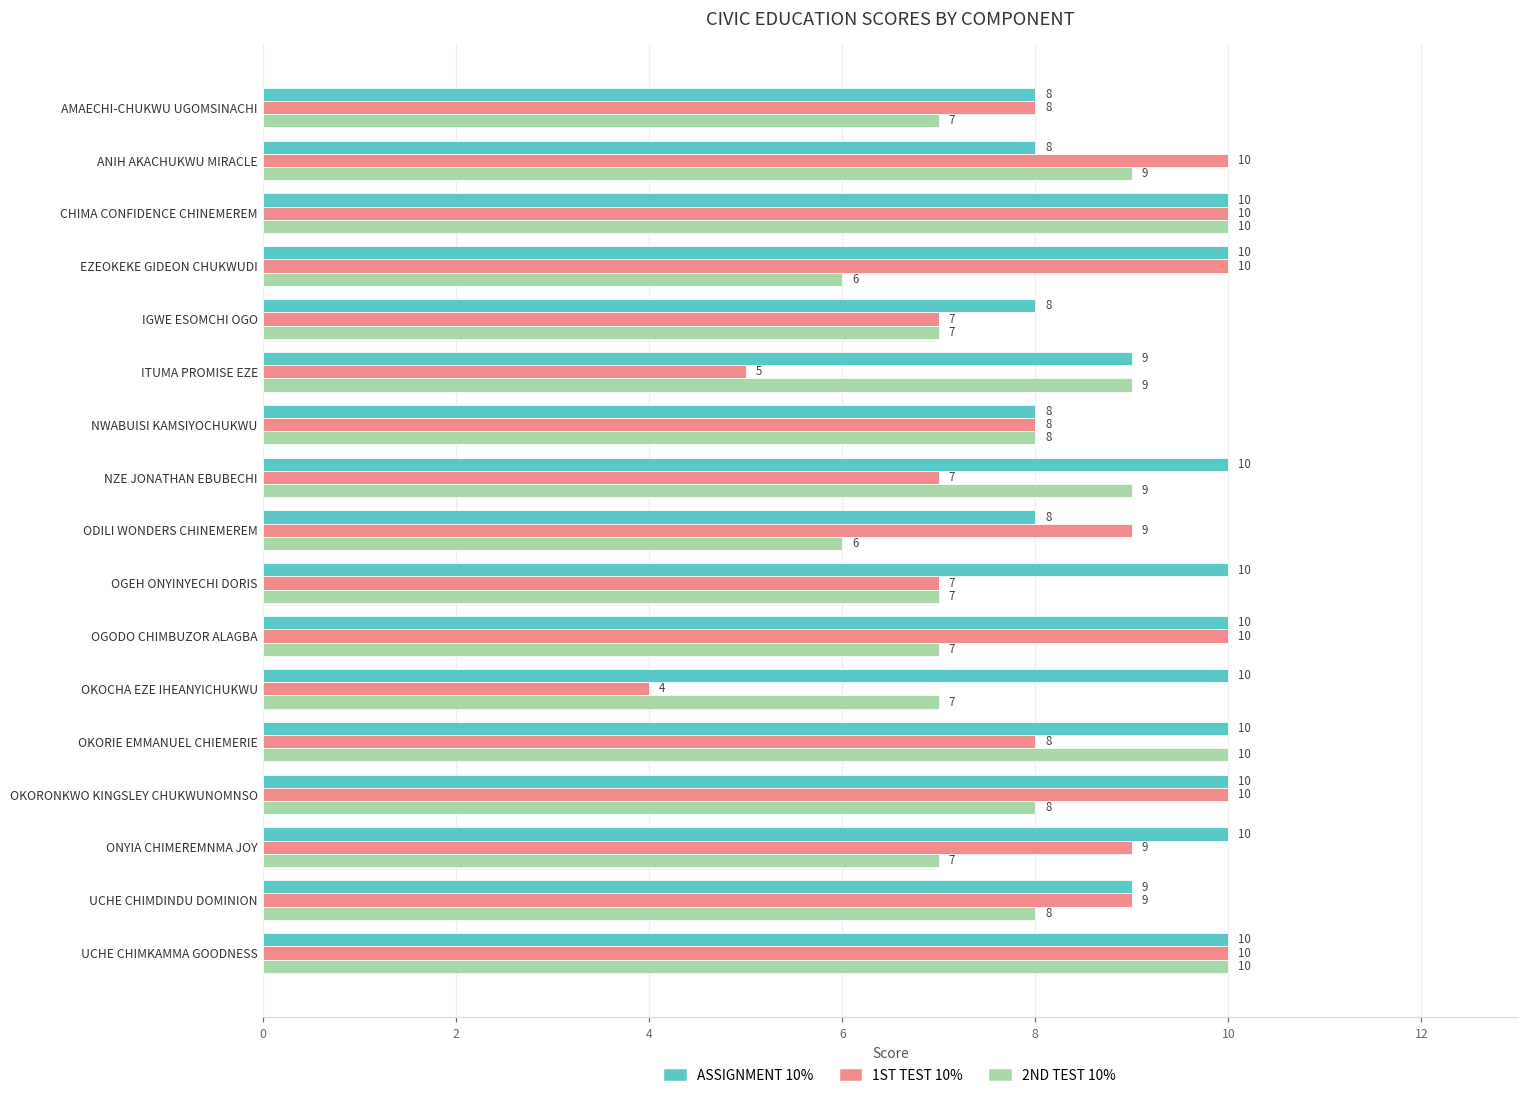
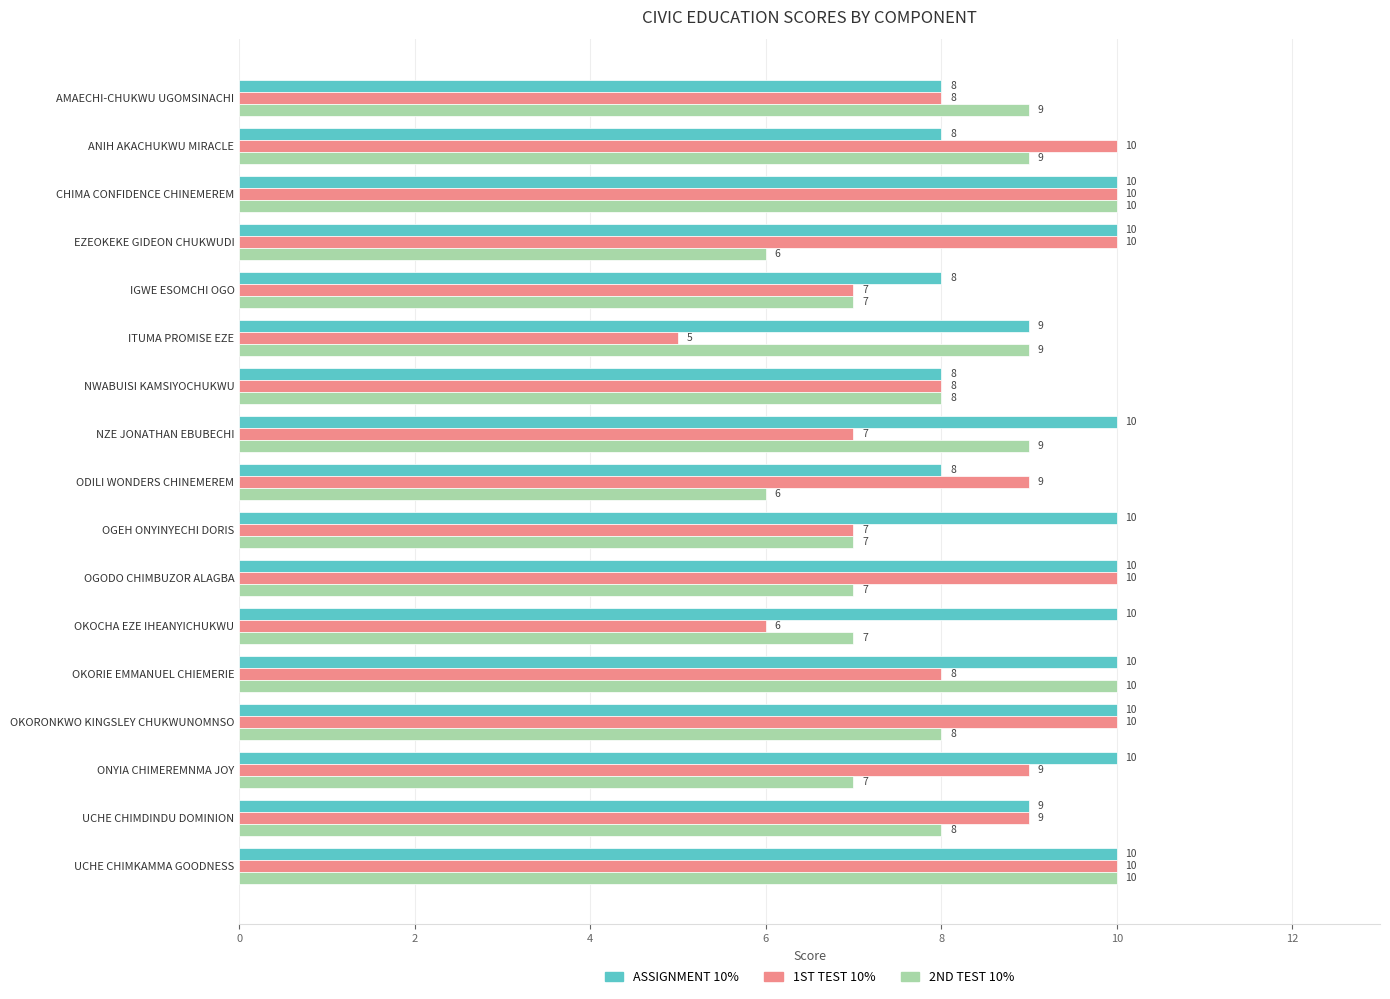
  {
    "ASSIGNMENT 10%": {
      "AMAECHI-CHUKWU UGOMSINACHI": 8,
      "ANIH AKACHUKWU MIRACLE": 8,
      "CHIMA CONFIDENCE CHINEMEREM": 10,
      "EZEOKEKE GIDEON CHUKWUDI": 10,
      "IGWE ESOMCHI OGO": 8,
      "ITUMA PROMISE EZE": 9,
      "NWABUISI KAMSIYOCHUKWU": 8,
      "NZE JONATHAN EBUBECHI": 10,
      "ODILI WONDERS CHINEMEREM": 8,
      "OGEH ONYINYECHI DORIS": 10,
      "OGODO CHIMBUZOR ALAGBA": 10,
      "OKOCHA EZE IHEANYICHUKWU": 10,
      "OKORIE EMMANUEL CHIEMERIE": 10,
      "OKORONKWO KINGSLEY CHUKWUNOMNSO": 10,
      "ONYIA CHIMEREMNMA JOY": 10,
      "UCHE CHIMDINDU DOMINION": 9,
      "UCHE CHIMKAMMA GOODNESS": 10
    },
    "1ST TEST 10%": {
      "AMAECHI-CHUKWU UGOMSINACHI": 8,
      "ANIH AKACHUKWU MIRACLE": 10,
      "CHIMA CONFIDENCE CHINEMEREM": 10,
      "EZEOKEKE GIDEON CHUKWUDI": 10,
      "IGWE ESOMCHI OGO": 7,
      "ITUMA PROMISE EZE": 5,
      "NWABUISI KAMSIYOCHUKWU": 8,
      "NZE JONATHAN EBUBECHI": 7,
      "ODILI WONDERS CHINEMEREM": 9,
      "OGEH ONYINYECHI DORIS": 7,
      "OGODO CHIMBUZOR ALAGBA": 10,
-     "OKOCHA EZE IHEANYICHUKWU": 4,
+     "OKOCHA EZE IHEANYICHUKWU": 6,
      "OKORIE EMMANUEL CHIEMERIE": 8,
      "OKORONKWO KINGSLEY CHUKWUNOMNSO": 10,
      "ONYIA CHIMEREMNMA JOY": 9,
      "UCHE CHIMDINDU DOMINION": 9,
      "UCHE CHIMKAMMA GOODNESS": 10
    },
    "2ND TEST 10%": {
-     "AMAECHI-CHUKWU UGOMSINACHI": 7,
+     "AMAECHI-CHUKWU UGOMSINACHI": 9,
      "ANIH AKACHUKWU MIRACLE": 9,
      "CHIMA CONFIDENCE CHINEMEREM": 10,
      "EZEOKEKE GIDEON CHUKWUDI": 6,
      "IGWE ESOMCHI OGO": 7,
      "ITUMA PROMISE EZE": 9,
      "NWABUISI KAMSIYOCHUKWU": 8,
      "NZE JONATHAN EBUBECHI": 9,
      "ODILI WONDERS CHINEMEREM": 6,
      "OGEH ONYINYECHI DORIS": 7,
      "OGODO CHIMBUZOR ALAGBA": 7,
      "OKOCHA EZE IHEANYICHUKWU": 7,
      "OKORIE EMMANUEL CHIEMERIE": 10,
      "OKORONKWO KINGSLEY CHUKWUNOMNSO": 8,
      "ONYIA CHIMEREMNMA JOY": 7,
      "UCHE CHIMDINDU DOMINION": 8,
      "UCHE CHIMKAMMA GOODNESS": 10
    }
  }
